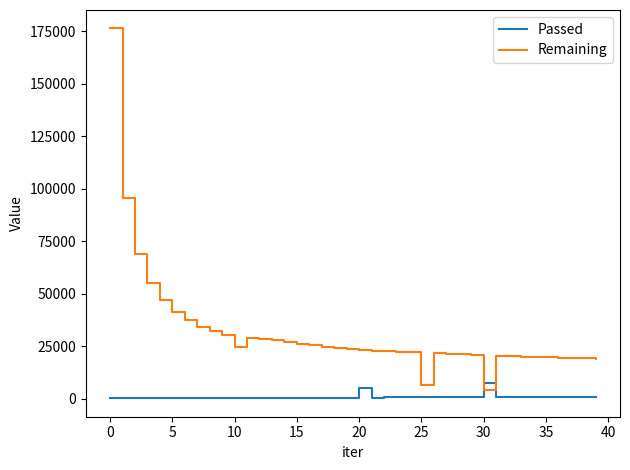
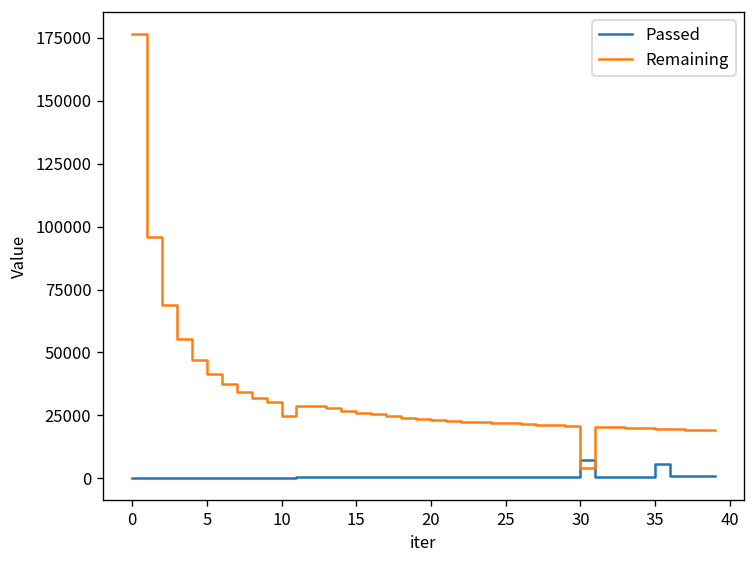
  {
    "Passed": {
      "0": 0,
      "5": 0,
      "10": 0,
      "15": 0,
-     "20": 5000,
+     "20": 0,
      "25": 1000,
      "30": 7000,
-     "35": 1000
+     "35": 6000
    },
    "Remaining": {
      "0": 176000,
      "5": 41000,
      "10": 25000,
      "15": 26000,
      "20": 23000,
-     "25": 7000,
+     "25": 22000,
      "30": 4000,
      "35": 20000
    }
  }
